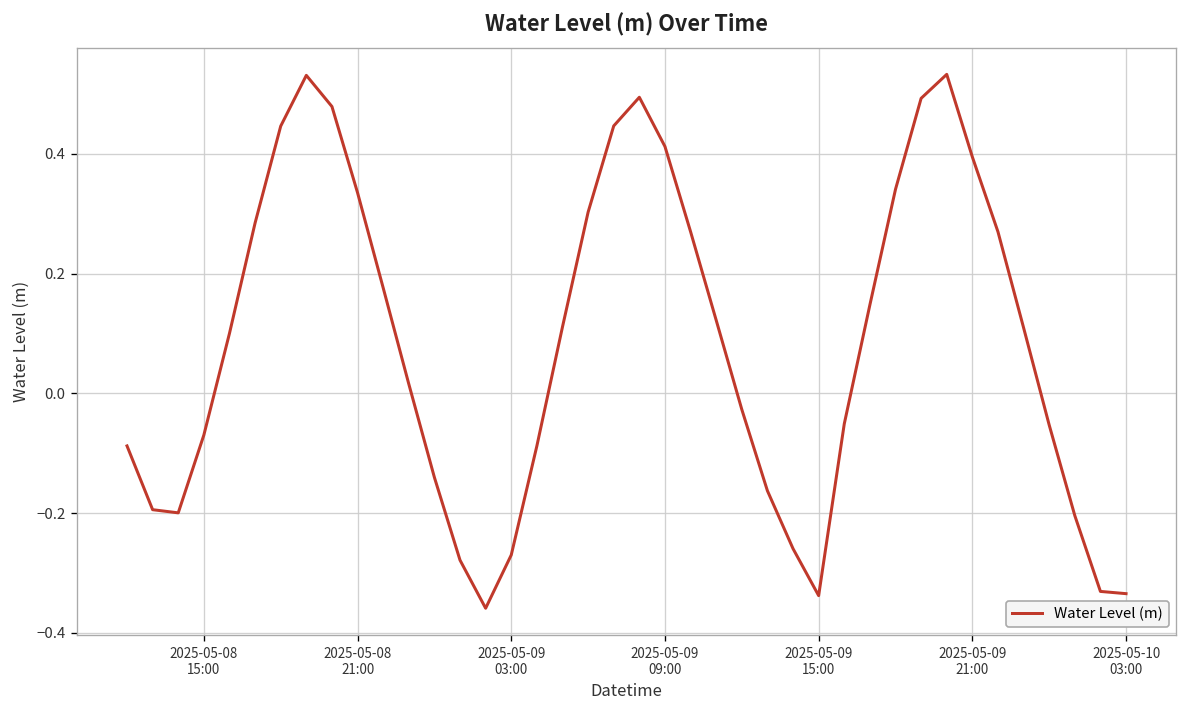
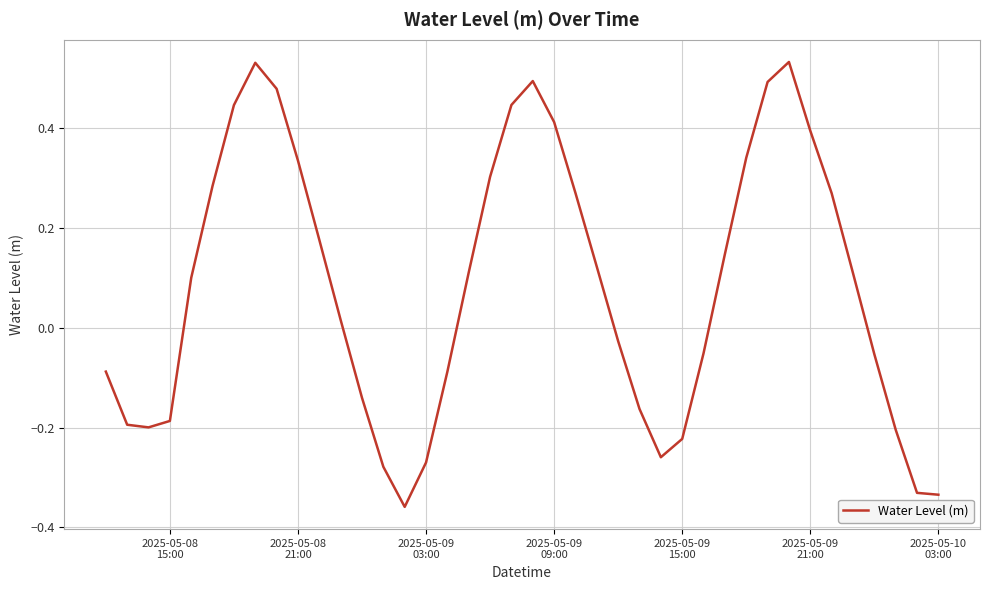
  {
-   "2025-05-08 15:00": -0.07,
+   "2025-05-08 15:00": -0.19,
    "2025-05-08 21:00": 0.34,
    "2025-05-09 03:00": -0.27,
    "2025-05-09 09:00": 0.41,
-   "2025-05-09 15:00": -0.34,
+   "2025-05-09 15:00": -0.22,
    "2025-05-09 21:00": 0.40,
    "2025-05-10 03:00": -0.33
  }
